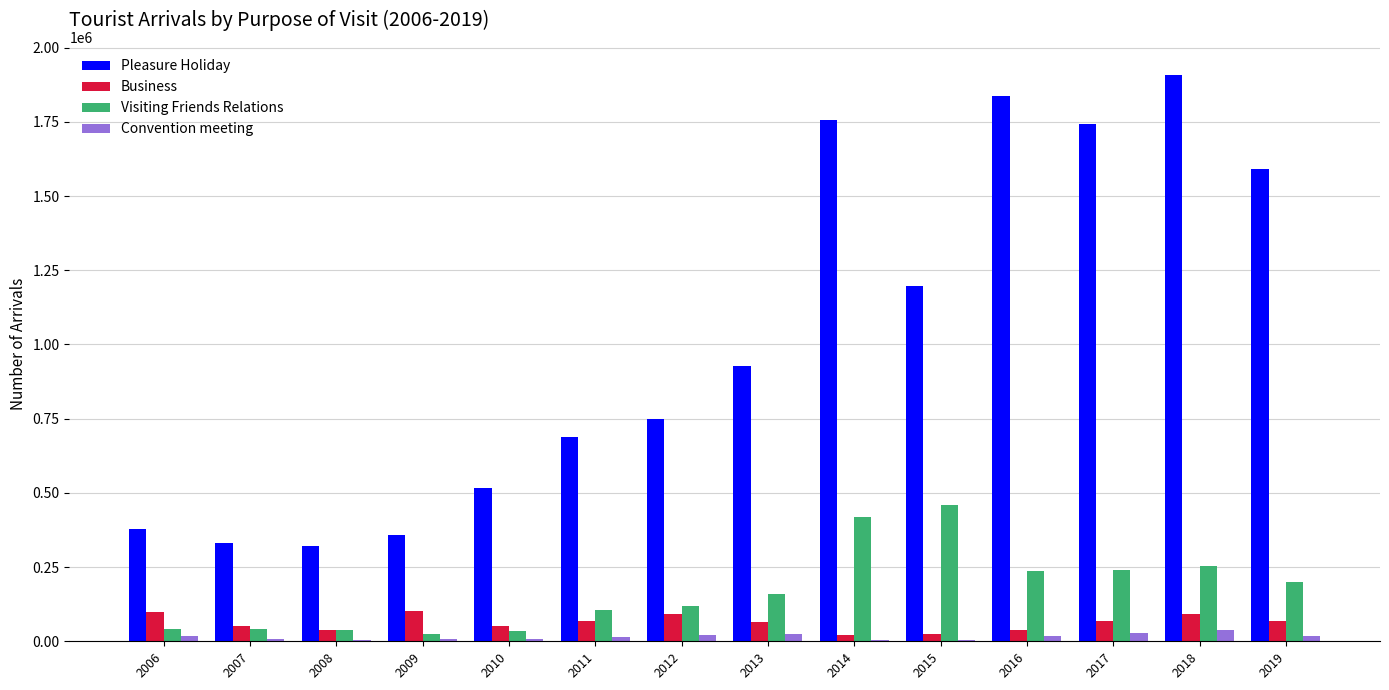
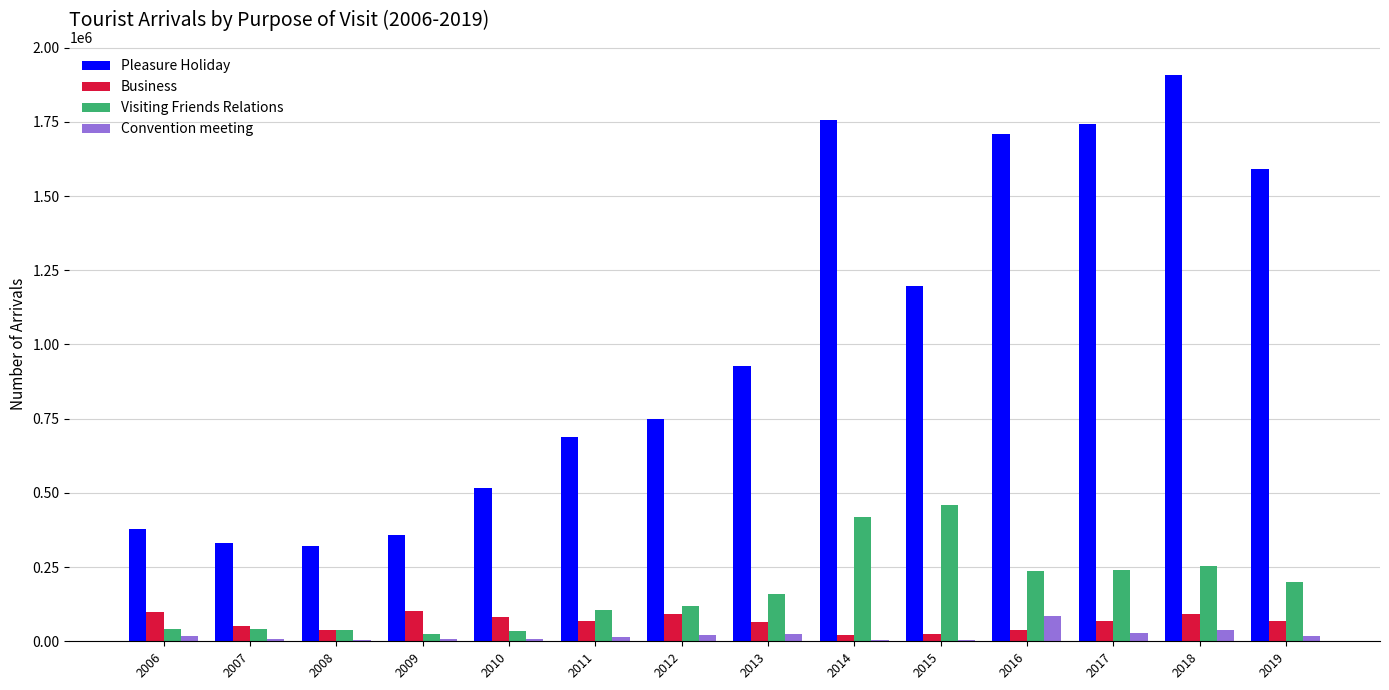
  {
    "Pleasure Holiday": {
      "2006": 380000,
      "2007": 330000,
      "2008": 320000,
      "2009": 360000,
      "2010": 520000,
      "2011": 690000,
      "2012": 750000,
      "2013": 930000,
      "2014": 1760000,
      "2015": 1200000,
-     "2016": 1840000,
+     "2016": 1710000,
      "2017": 1740000,
      "2018": 1910000,
      "2019": 1590000
    },
    "Business": {
      "2006": 100000,
      "2007": 50000,
      "2008": 40000,
      "2009": 100000,
-     "2010": 50000,
+     "2010": 80000,
      "2011": 70000,
      "2012": 90000,
      "2013": 70000,
      "2014": 20000,
      "2015": 20000,
      "2016": 40000,
      "2017": 70000,
      "2018": 90000,
      "2019": 70000
    },
    "Visiting Friends Relations": {
      "2006": 40000,
      "2007": 40000,
      "2008": 40000,
      "2009": 20000,
      "2010": 40000,
      "2011": 110000,
      "2012": 120000,
      "2013": 160000,
      "2014": 420000,
      "2015": 460000,
      "2016": 240000,
      "2017": 240000,
      "2018": 250000,
      "2019": 200000
    },
    "Convention meeting": {
      "2006": 20000,
      "2011": 10000,
      "2012": 20000,
      "2013": 30000,
-     "2016": 20000,
+     "2016": 80000,
      "2017": 30000,
      "2018": 40000,
      "2019": 20000
    }
  }
